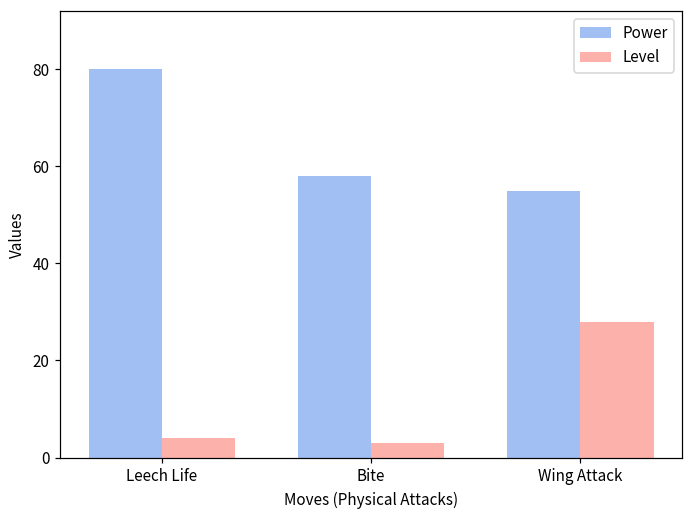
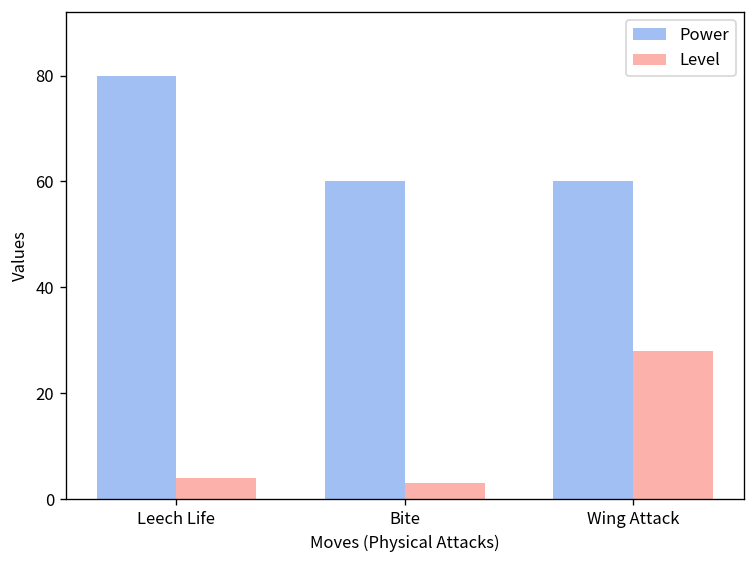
  {
    "Power": {
      "Leech Life": 80,
-     "Bite": 58,
-     "Wing Attack": 55
+     "Bite": 60,
+     "Wing Attack": 60
    },
    "Level": {
      "Leech Life": 4,
      "Bite": 3,
      "Wing Attack": 28
    }
  }
